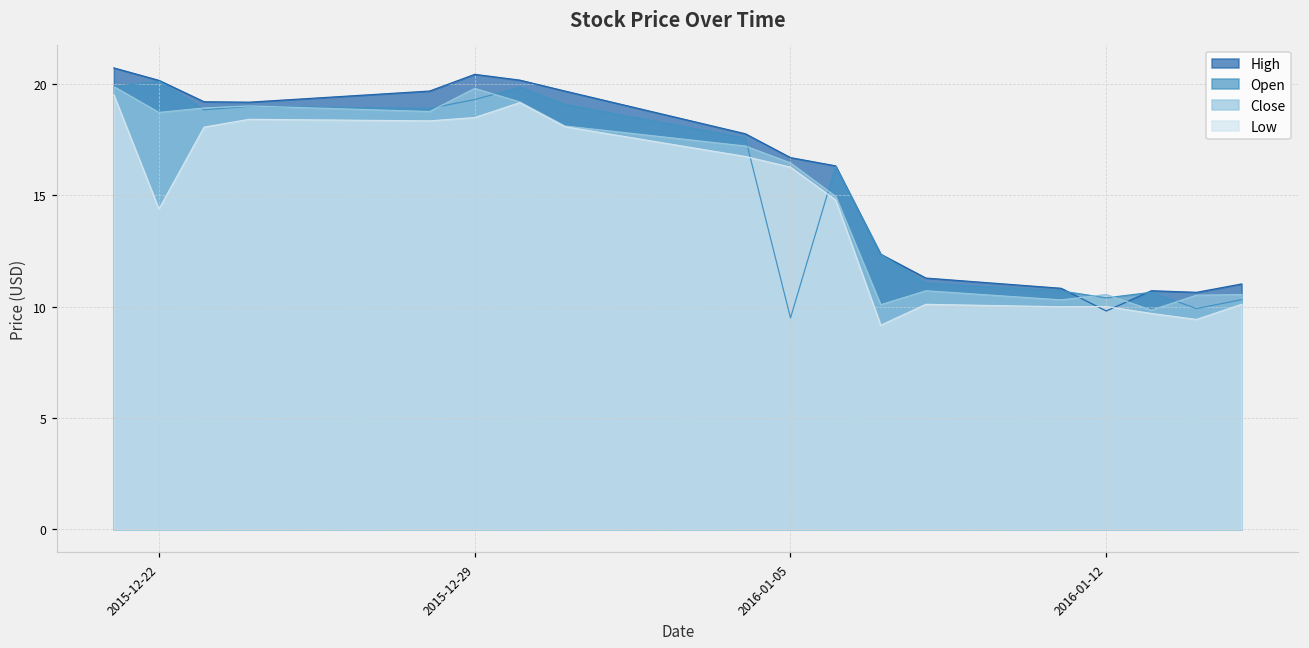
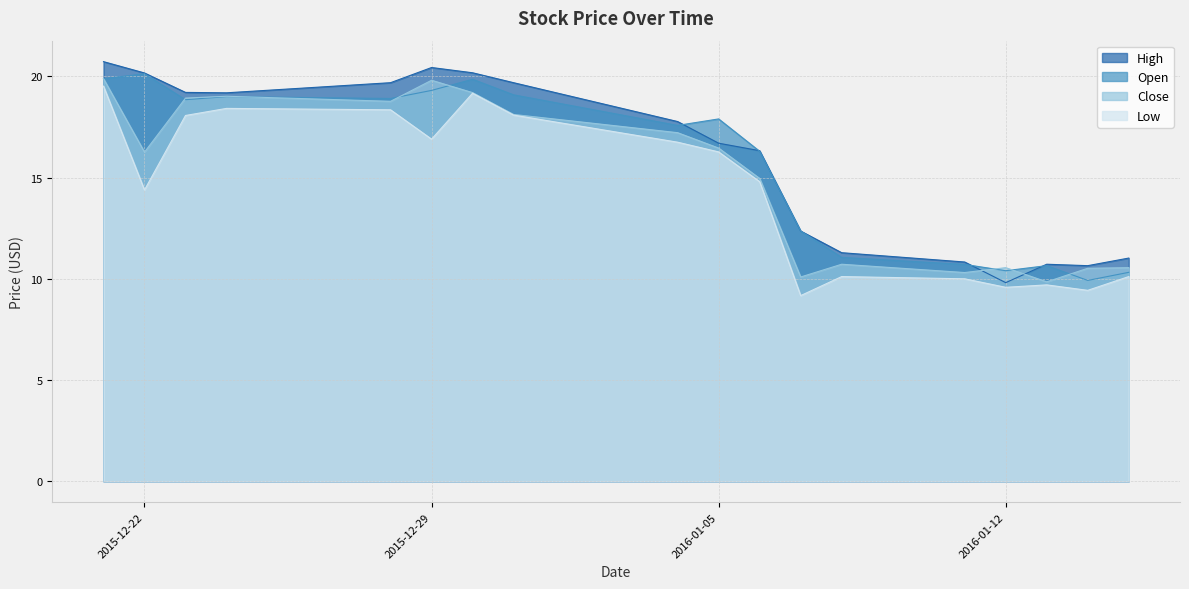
  {
    "High": {
      "2015-12-29": 20.4,
      "2016-01-05": 16.7,
      "2016-01-12": 9.8
    },
    "Open": {
      "2015-12-29": 19.3,
-     "2016-01-05": 9.5,
+     "2016-01-05": 17.9,
      "2016-01-12": 10.4
    },
    "Close": {
-     "2015-12-22": 18.7,
+     "2015-12-22": 16.3,
      "2015-12-29": 19.8,
      "2016-01-05": 16.5,
      "2016-01-12": 10.6
    },
    "Low": {
      "2015-12-22": 14.4,
-     "2015-12-29": 18.5,
+     "2015-12-29": 16.9,
      "2016-01-05": 16.3,
-     "2016-01-12": 10.0
+     "2016-01-12": 9.6
    }
  }
